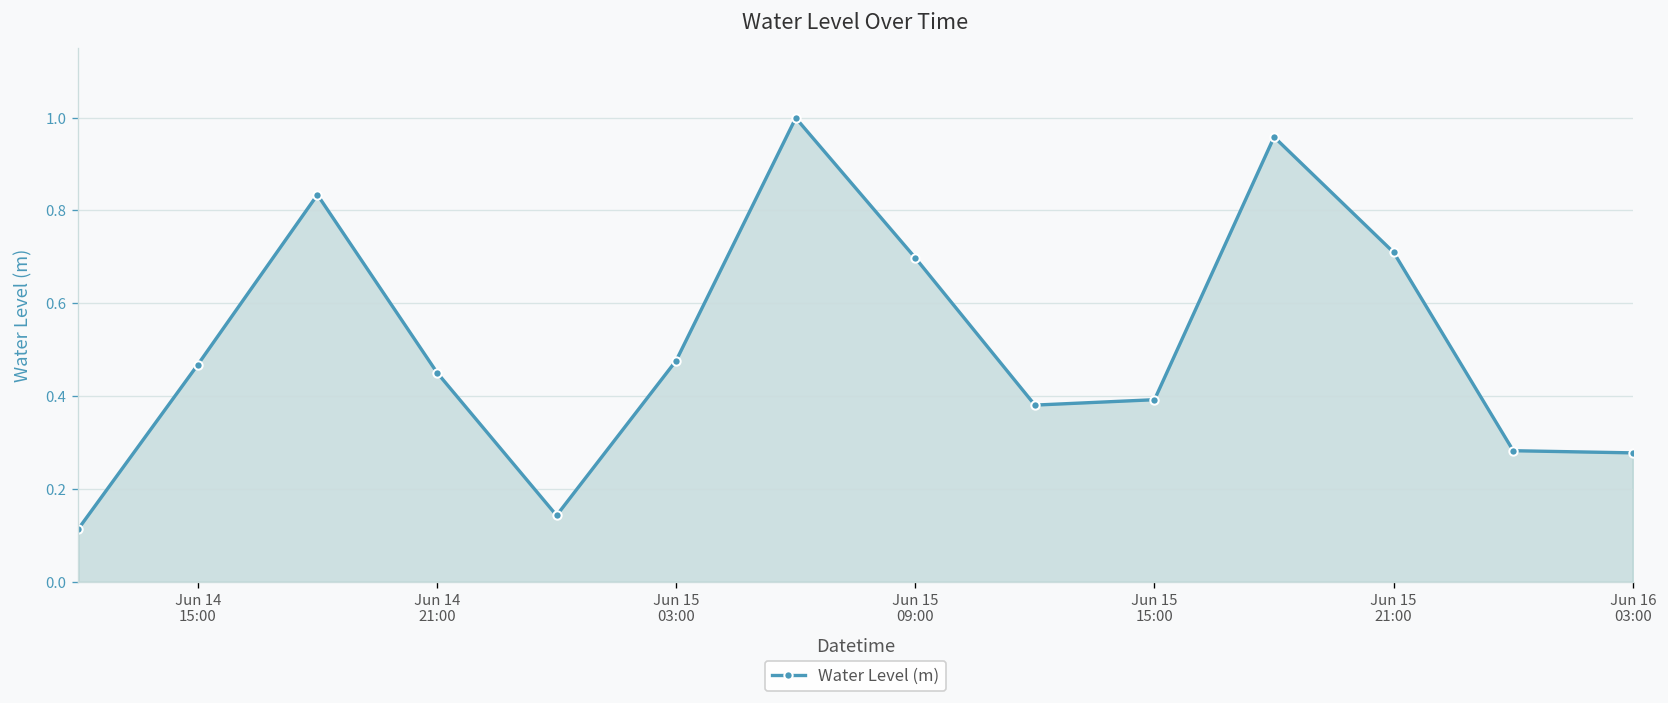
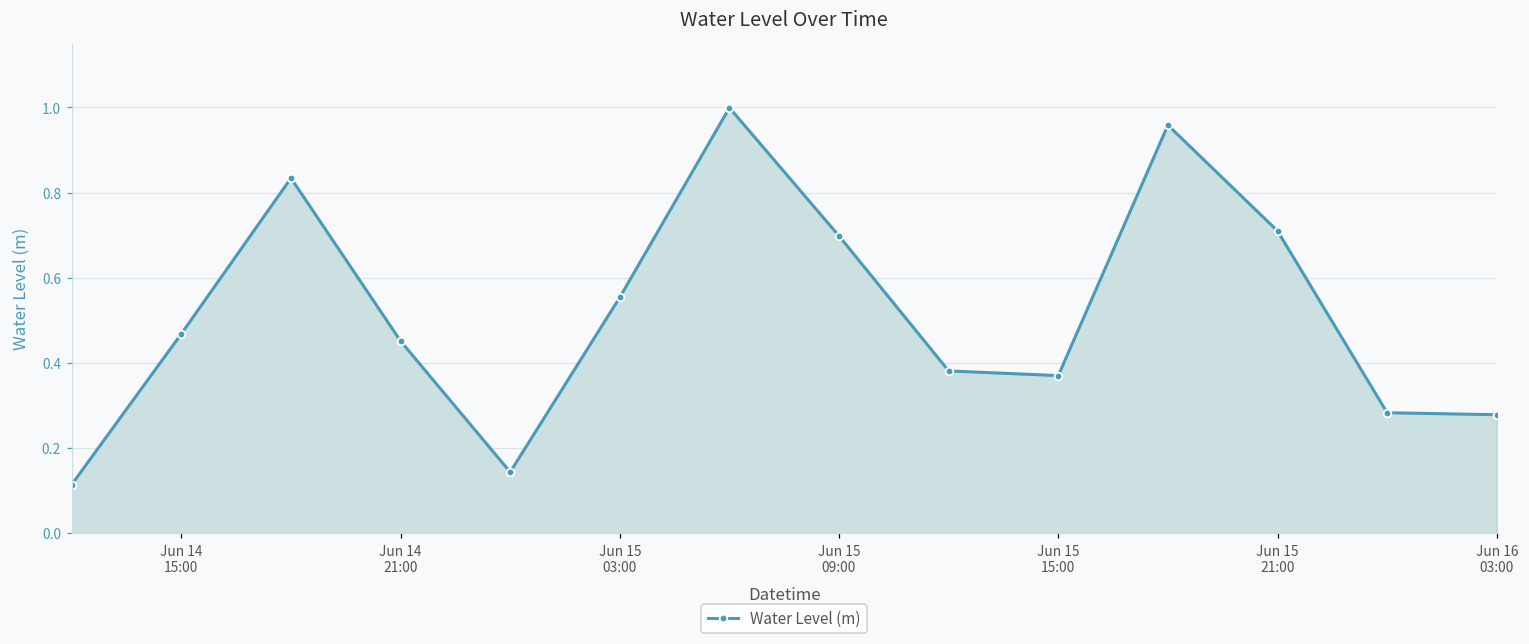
  {
    "Jun 14 15:00": 0.47,
    "Jun 14 21:00": 0.45,
-   "Jun 15 03:00": 0.48,
+   "Jun 15 03:00": 0.55,
    "Jun 15 09:00": 0.70,
-   "Jun 15 15:00": 0.39,
+   "Jun 15 15:00": 0.37,
    "Jun 15 21:00": 0.71,
    "Jun 16 03:00": 0.28
  }
